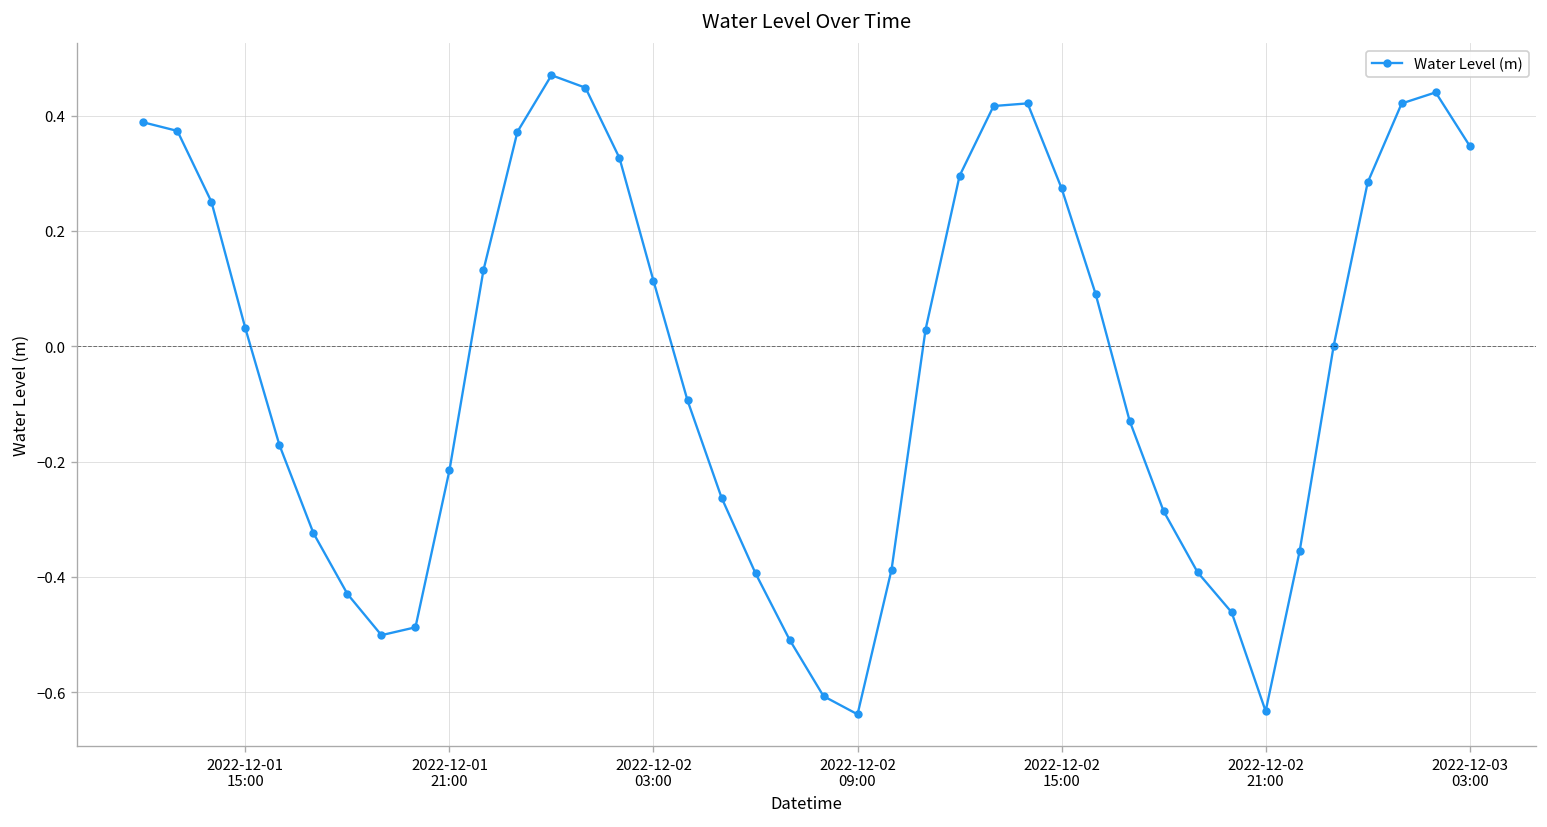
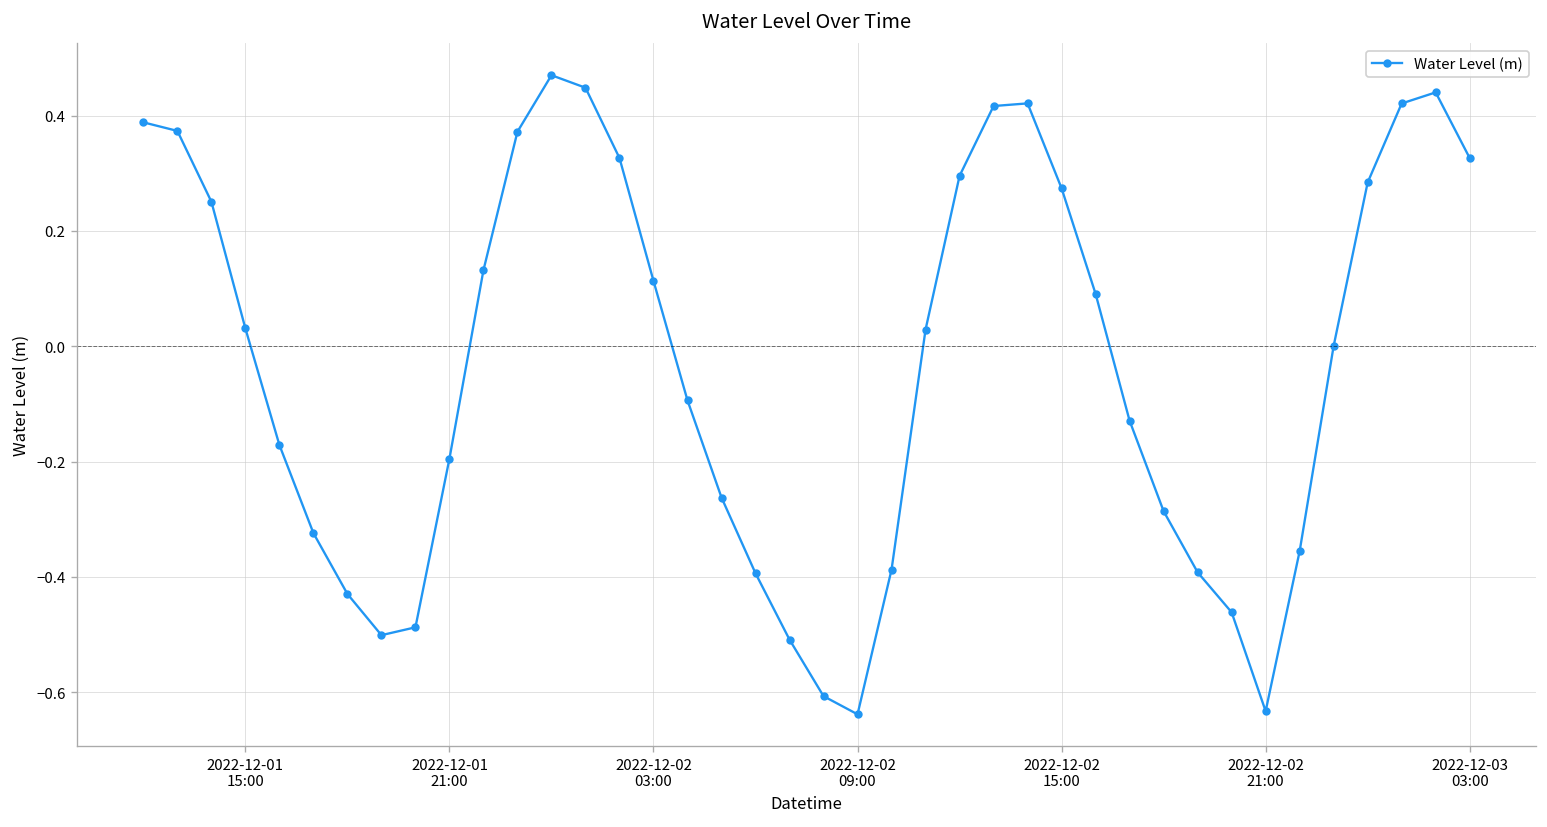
  {
    "2022-12-01 15:00": 0.03,
-   "2022-12-01 21:00": -0.22,
+   "2022-12-01 21:00": -0.20,
    "2022-12-02 03:00": 0.11,
    "2022-12-02 09:00": -0.64,
    "2022-12-02 15:00": 0.27,
    "2022-12-02 21:00": -0.63,
-   "2022-12-03 03:00": 0.35
+   "2022-12-03 03:00": 0.33
  }
